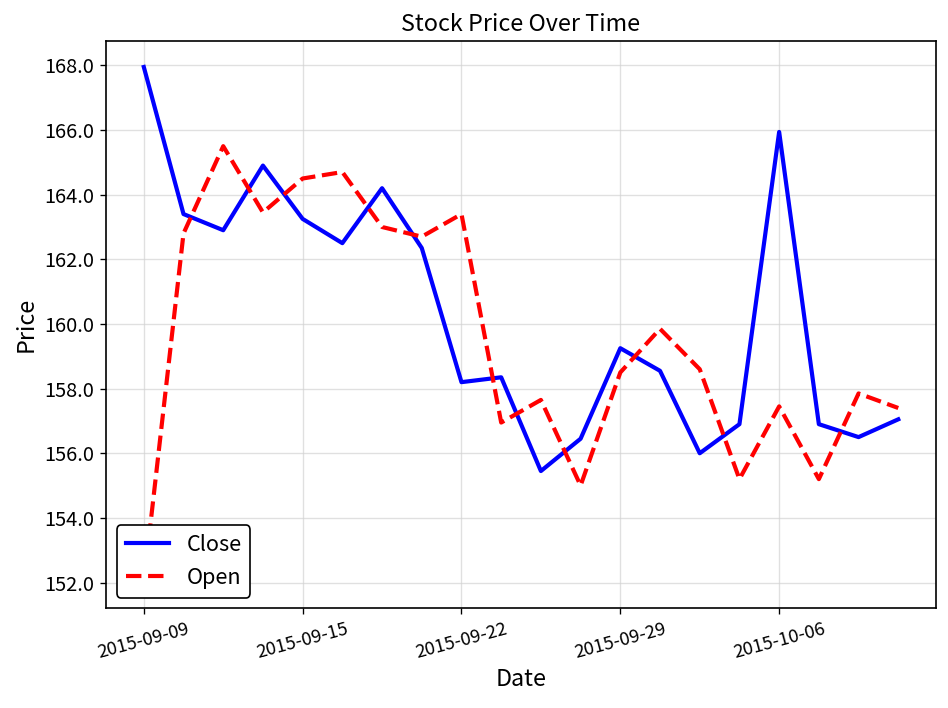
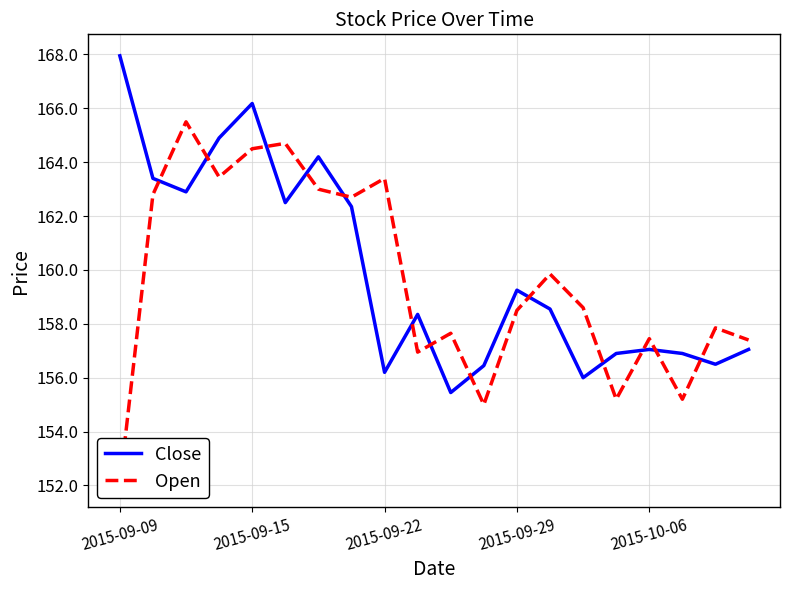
  {
    "Close": {
      "2015-09-09": 168.0,
-     "2015-09-15": 163.3,
-     "2015-09-22": 158.2,
+     "2015-09-15": 166.2,
+     "2015-09-22": 156.2,
      "2015-09-29": 159.3,
-     "2015-10-06": 165.9
+     "2015-10-06": 157.1
    },
    "Open": {
      "2015-09-15": 164.5,
      "2015-09-22": 163.4,
      "2015-09-29": 158.5,
      "2015-10-06": 157.5
    }
  }
